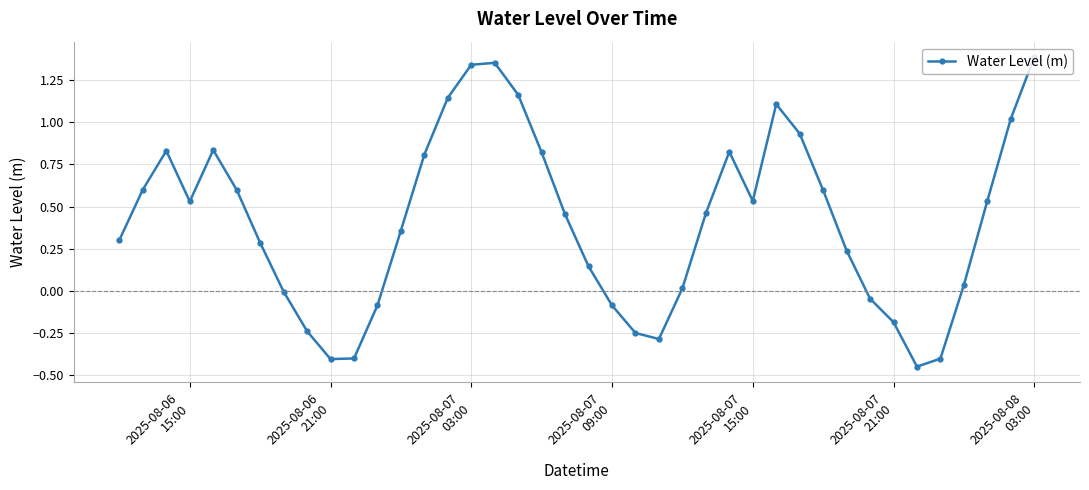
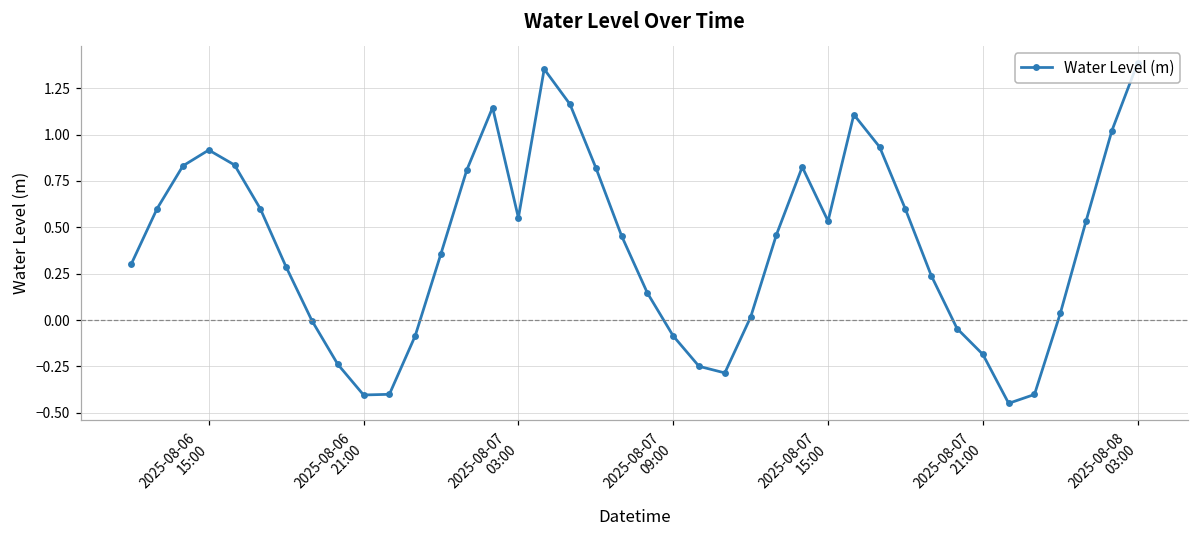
  {
-   "2025-08-06 15:00": 0.53,
+   "2025-08-06 15:00": 0.92,
    "2025-08-06 21:00": -0.40,
-   "2025-08-07 03:00": 1.34,
+   "2025-08-07 03:00": 0.55,
    "2025-08-07 09:00": -0.09,
    "2025-08-07 15:00": 0.53,
    "2025-08-07 21:00": -0.18
  }
